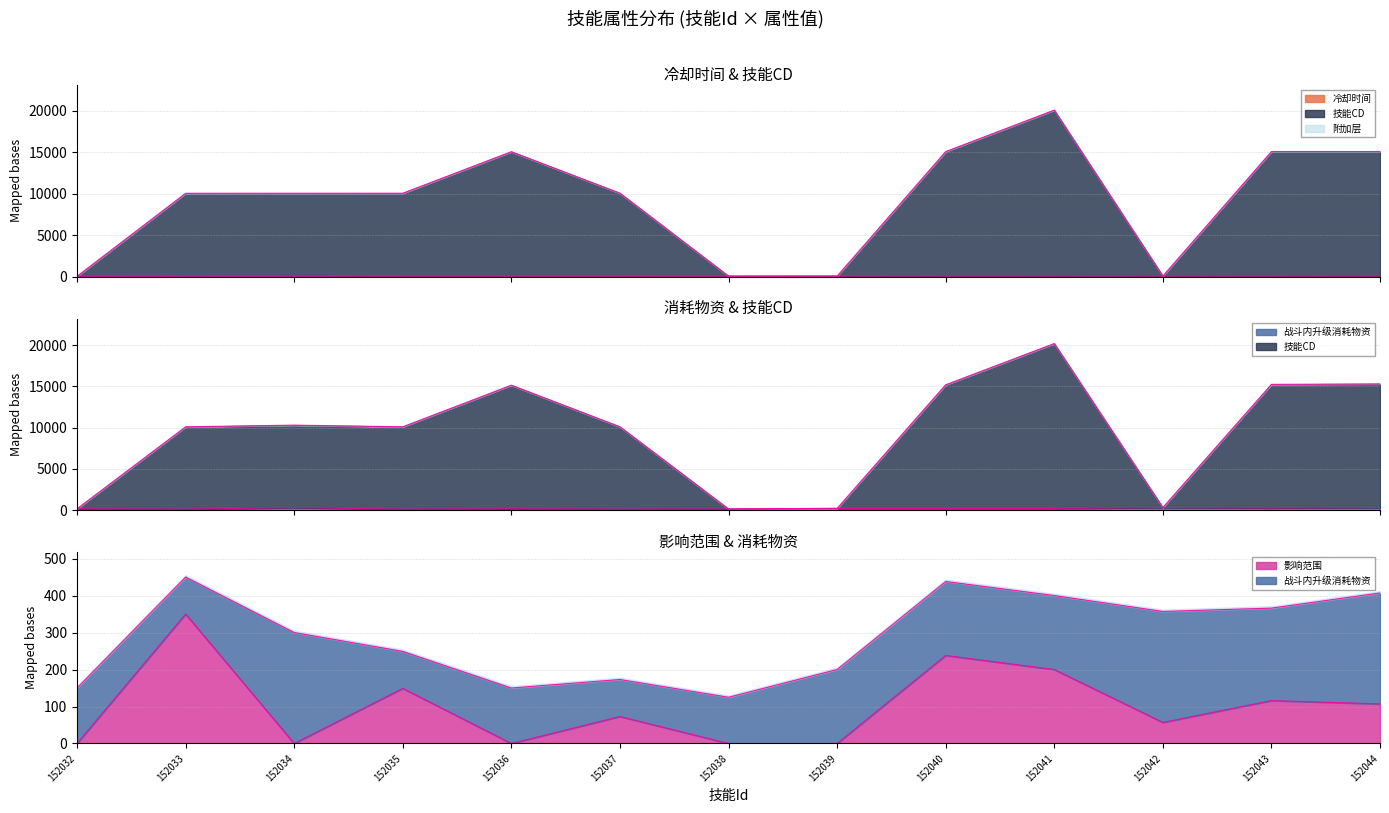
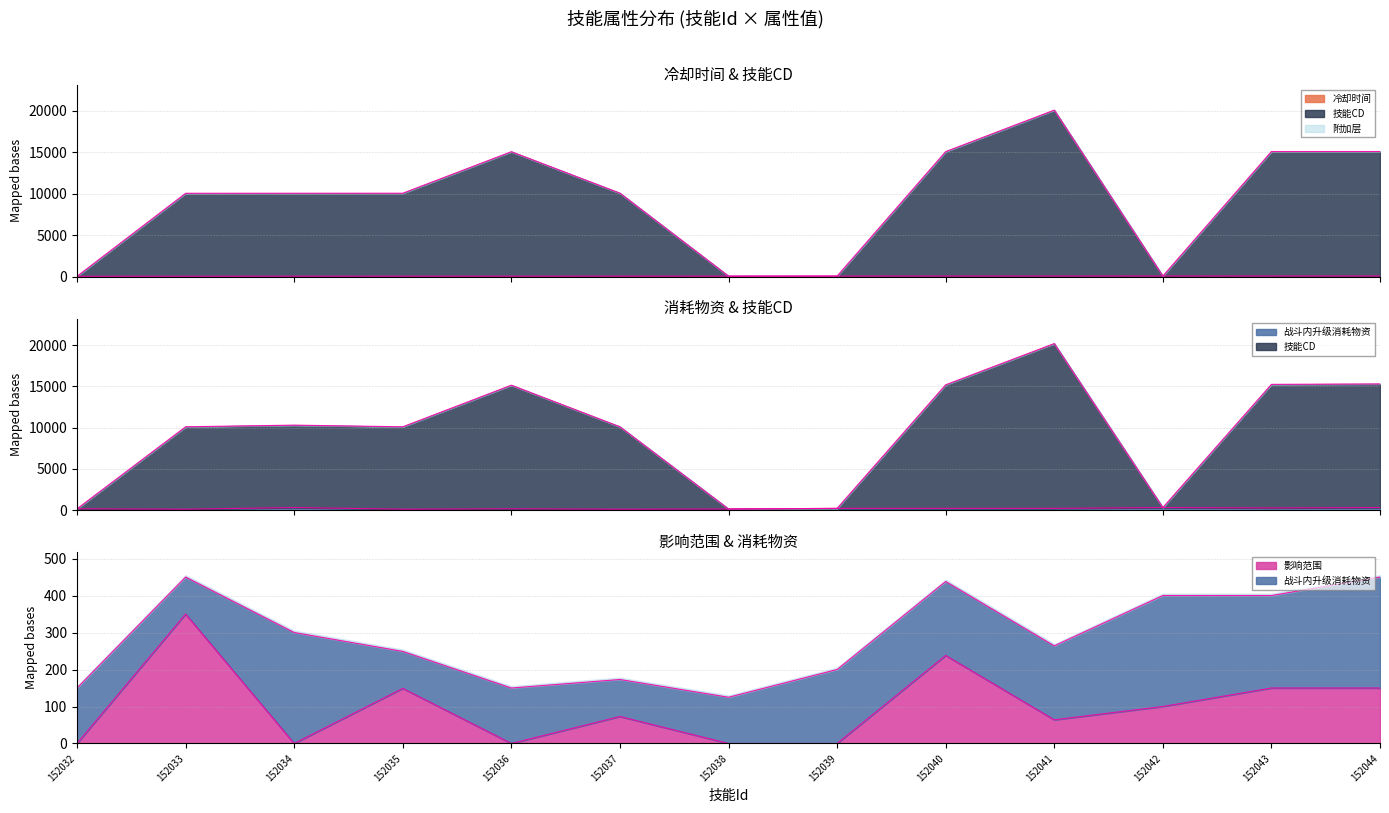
  {
    "影响范围 & 消耗物资": {
      "影响范围": {
        "152032": 0,
        "152033": 350,
        "152034": 0,
        "152035": 150,
        "152036": 0,
        "152037": 70,
        "152038": 0,
        "152039": 0,
        "152040": 240,
-       "152041": 200,
-       "152042": 60,
-       "152043": 120,
-       "152044": 110
+       "152041": 60,
+       "152042": 100,
+       "152043": 150,
+       "152044": 150
      }
    }
  }
